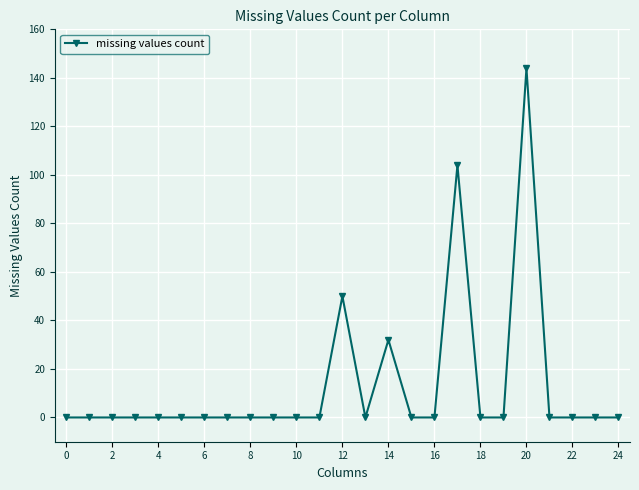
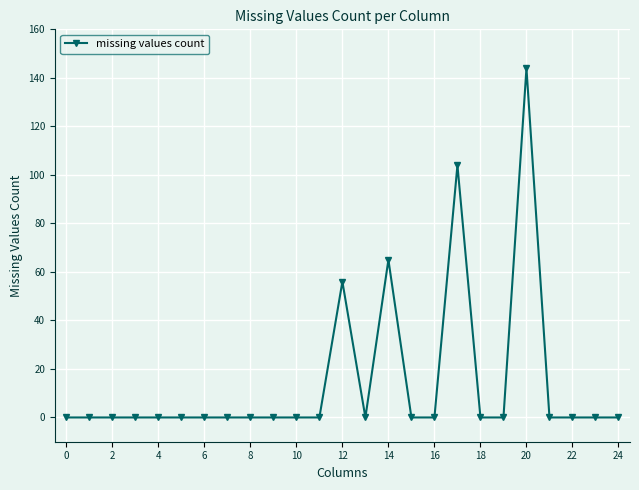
  {
    "0": 0,
    "2": 0,
    "4": 0,
    "6": 0,
    "8": 0,
    "10": 0,
-   "12": 50,
-   "14": 32,
+   "12": 56,
+   "14": 65,
    "16": 0,
    "18": 0,
    "20": 144,
    "22": 0,
    "24": 0
  }
